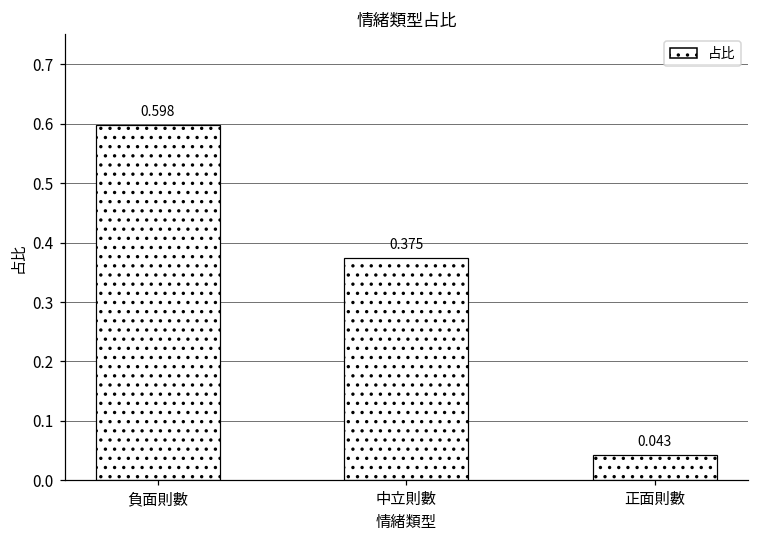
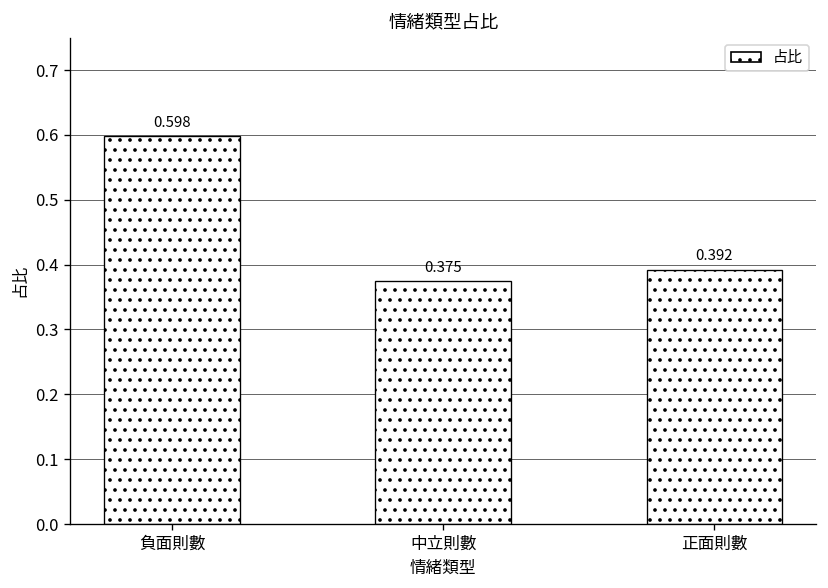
  {
    "負面則數": 0.598,
    "中立則數": 0.375,
-   "正面則數": 0.043
+   "正面則數": 0.392
  }
